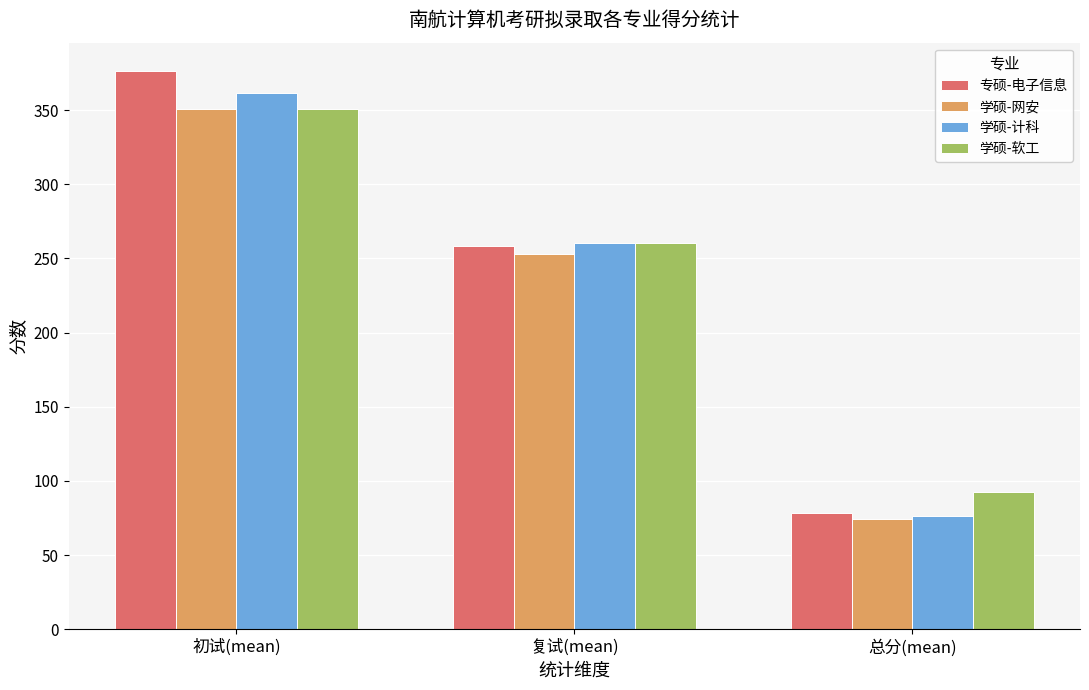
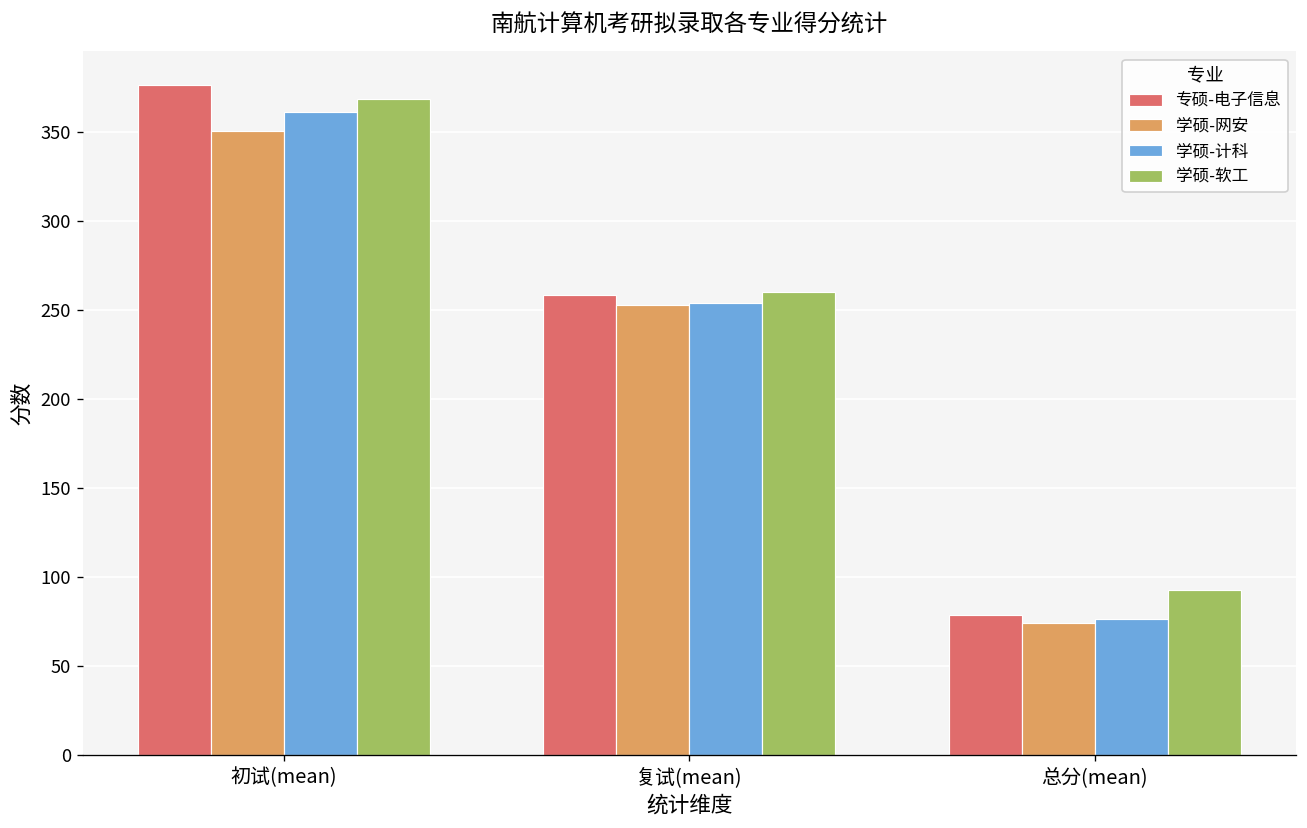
  {
    "学硕-计科": {
      "初试(mean)": 361,
-     "复试(mean)": 260,
+     "复试(mean)": 254,
      "总分(mean)": 77
    },
    "学硕-软工": {
-     "初试(mean)": 351,
+     "初试(mean)": 369,
      "复试(mean)": 260,
      "总分(mean)": 93
    }
  }
